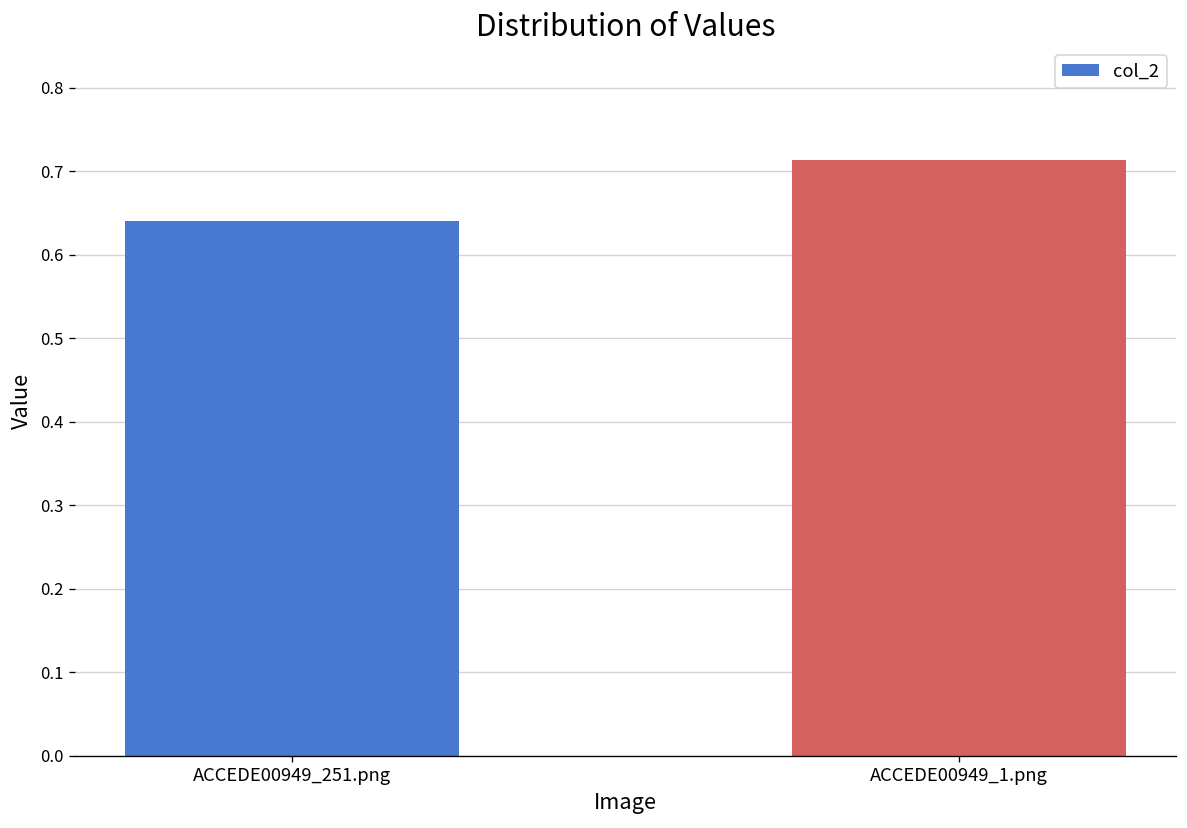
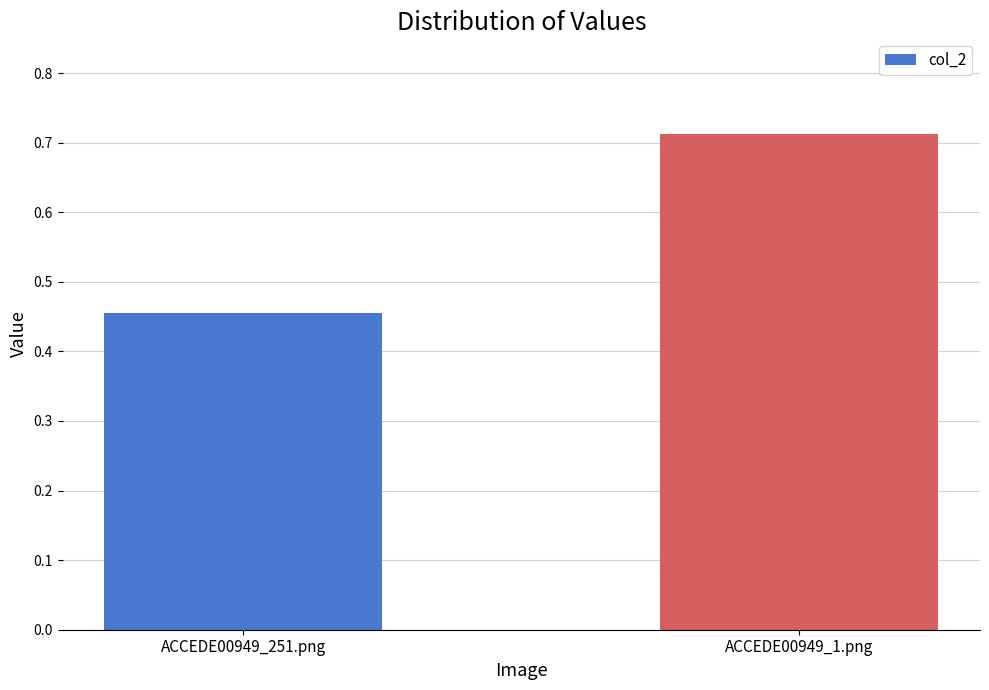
  {
-   "ACCEDE00949_251.png": 0.64,
+   "ACCEDE00949_251.png": 0.45,
    "ACCEDE00949_1.png": 0.71
  }
